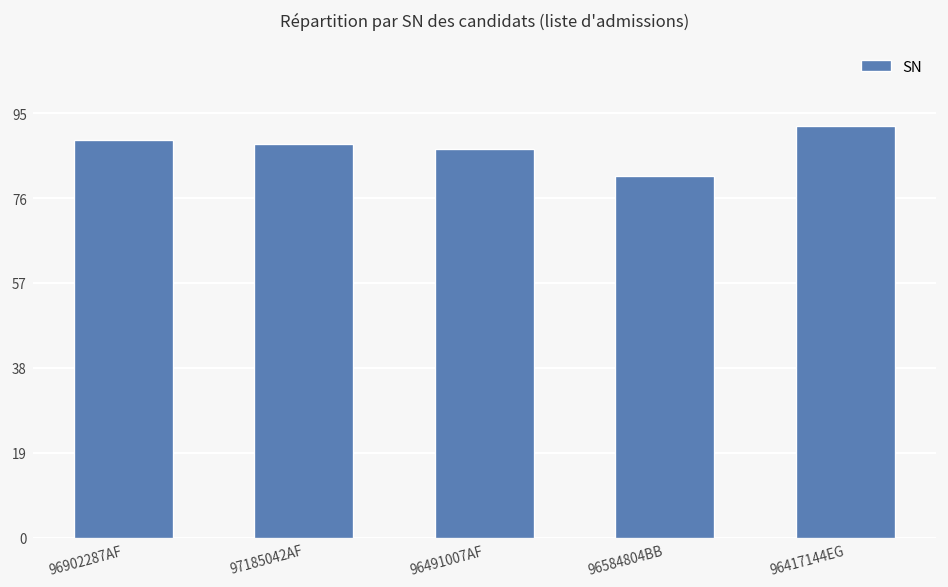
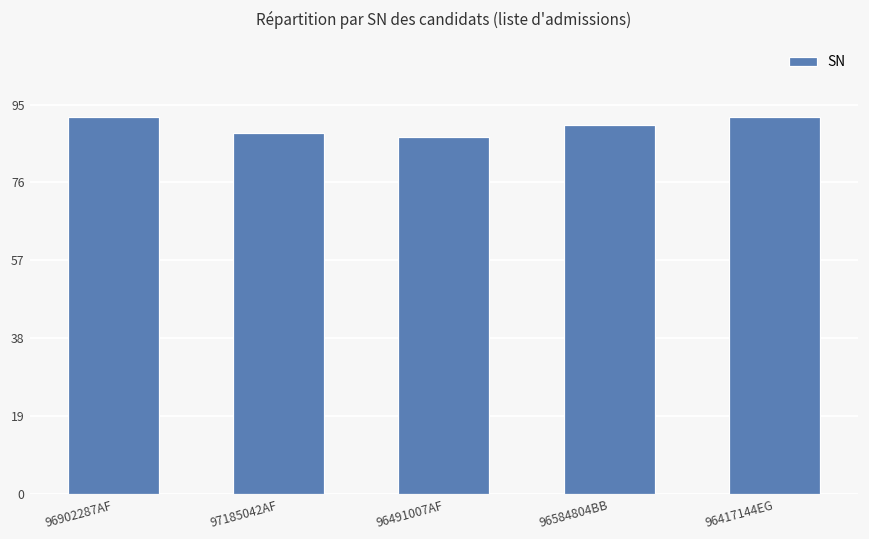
  {
-   "96902287AF": 89,
+   "96902287AF": 92,
    "97185042AF": 88,
    "96491007AF": 87,
-   "96584804BB": 81,
+   "96584804BB": 90,
    "96417144EG": 92
  }
